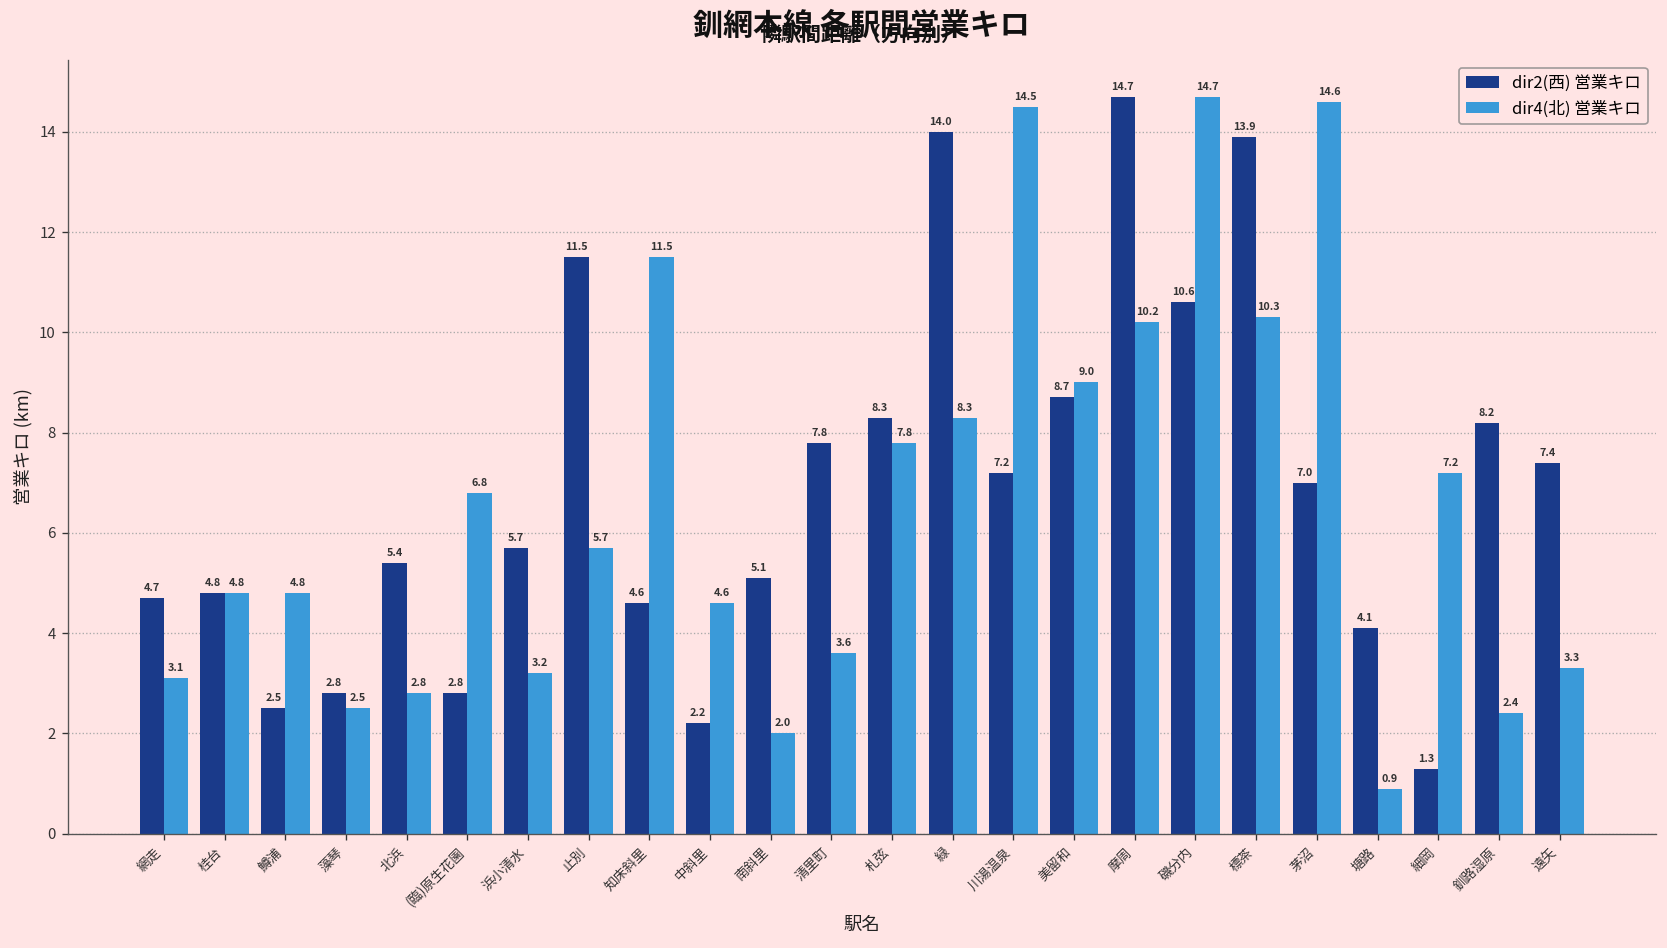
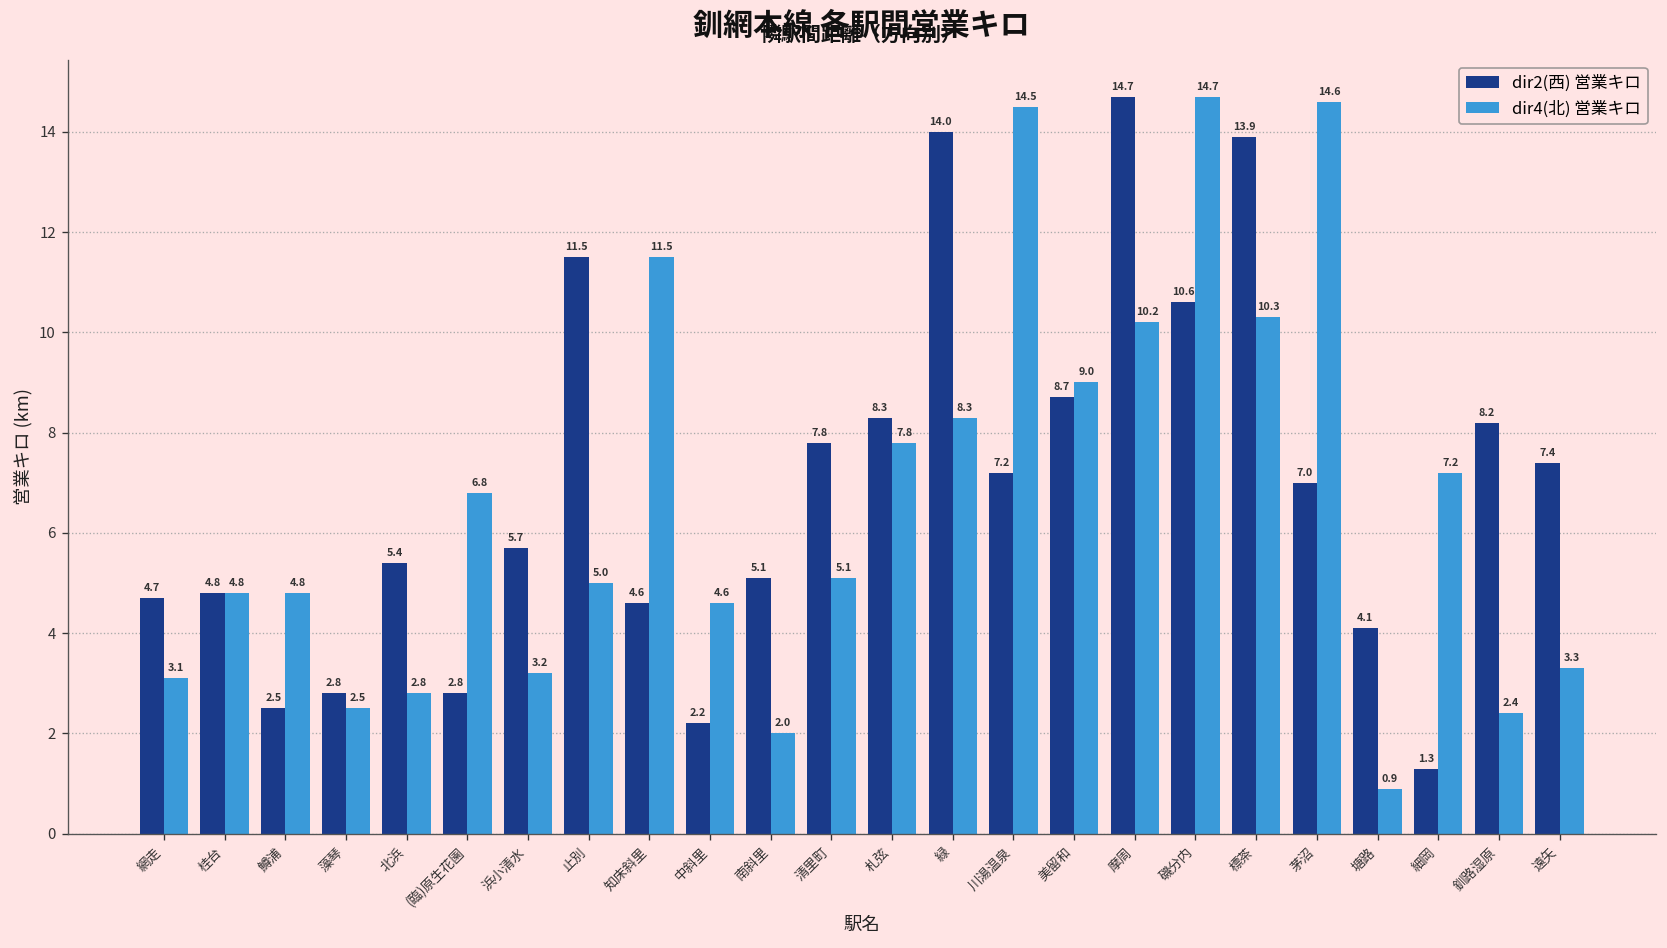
  {
    "dir2(西) 営業キロ": {
      "網走": 4.7,
      "桂台": 4.8,
      "鱒浦": 2.5,
      "藻琴": 2.8,
      "北浜": 5.4,
      "(臨)原生花園": 2.8,
      "浜小清水": 5.7,
      "止別": 11.5,
      "知床斜里": 4.6,
      "中斜里": 2.2,
      "南斜里": 5.1,
      "清里町": 7.8,
      "札弦": 8.3,
      "緑": 14.0,
      "川湯温泉": 7.2,
      "美留和": 8.7,
      "摩周": 14.7,
      "磯分内": 10.6,
      "標茶": 13.9,
      "茅沼": 7.0,
      "塘路": 4.1,
      "細岡": 1.3,
      "釧路湿原": 8.2,
      "遠矢": 7.4
    },
    "dir4(北) 営業キロ": {
      "網走": 3.1,
      "桂台": 4.8,
      "鱒浦": 4.8,
      "藻琴": 2.5,
      "北浜": 2.8,
      "(臨)原生花園": 6.8,
      "浜小清水": 3.2,
-     "止別": 5.7,
+     "止別": 5.0,
      "知床斜里": 11.5,
      "中斜里": 4.6,
      "南斜里": 2.0,
-     "清里町": 3.6,
+     "清里町": 5.1,
      "札弦": 7.8,
      "緑": 8.3,
      "川湯温泉": 14.5,
      "美留和": 9.0,
      "摩周": 10.2,
      "磯分内": 14.7,
      "標茶": 10.3,
      "茅沼": 14.6,
      "塘路": 0.9,
      "細岡": 7.2,
      "釧路湿原": 2.4,
      "遠矢": 3.3
    }
  }
